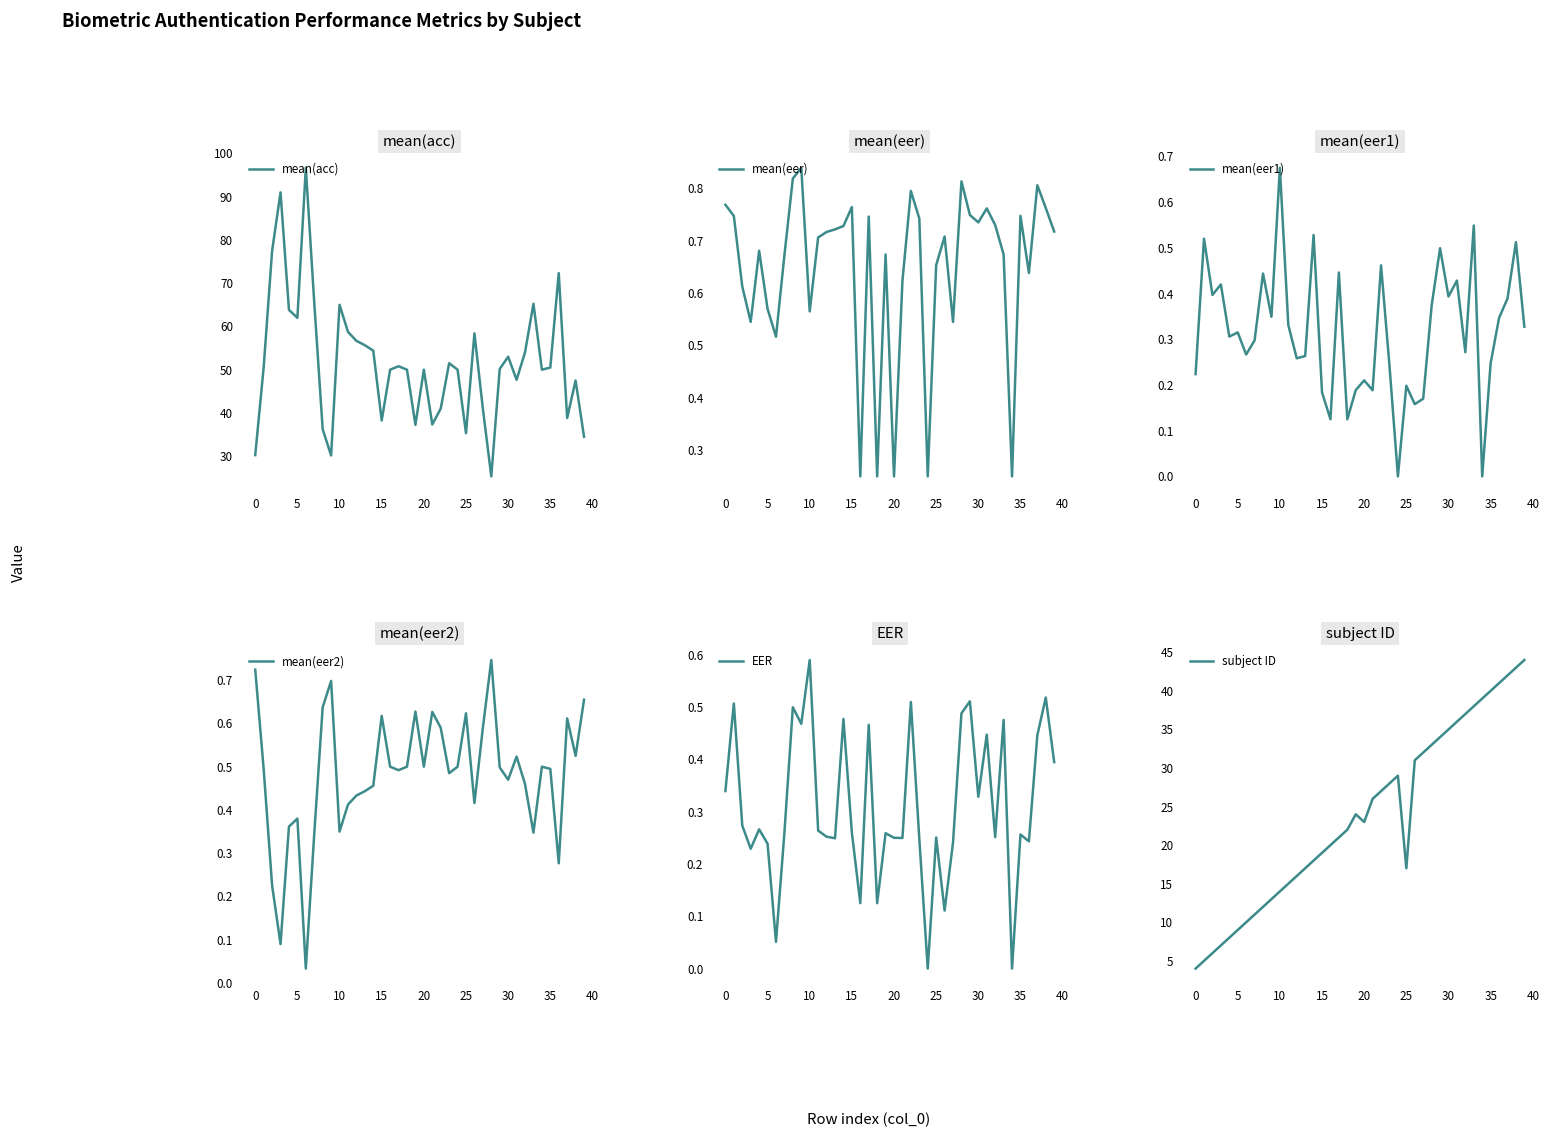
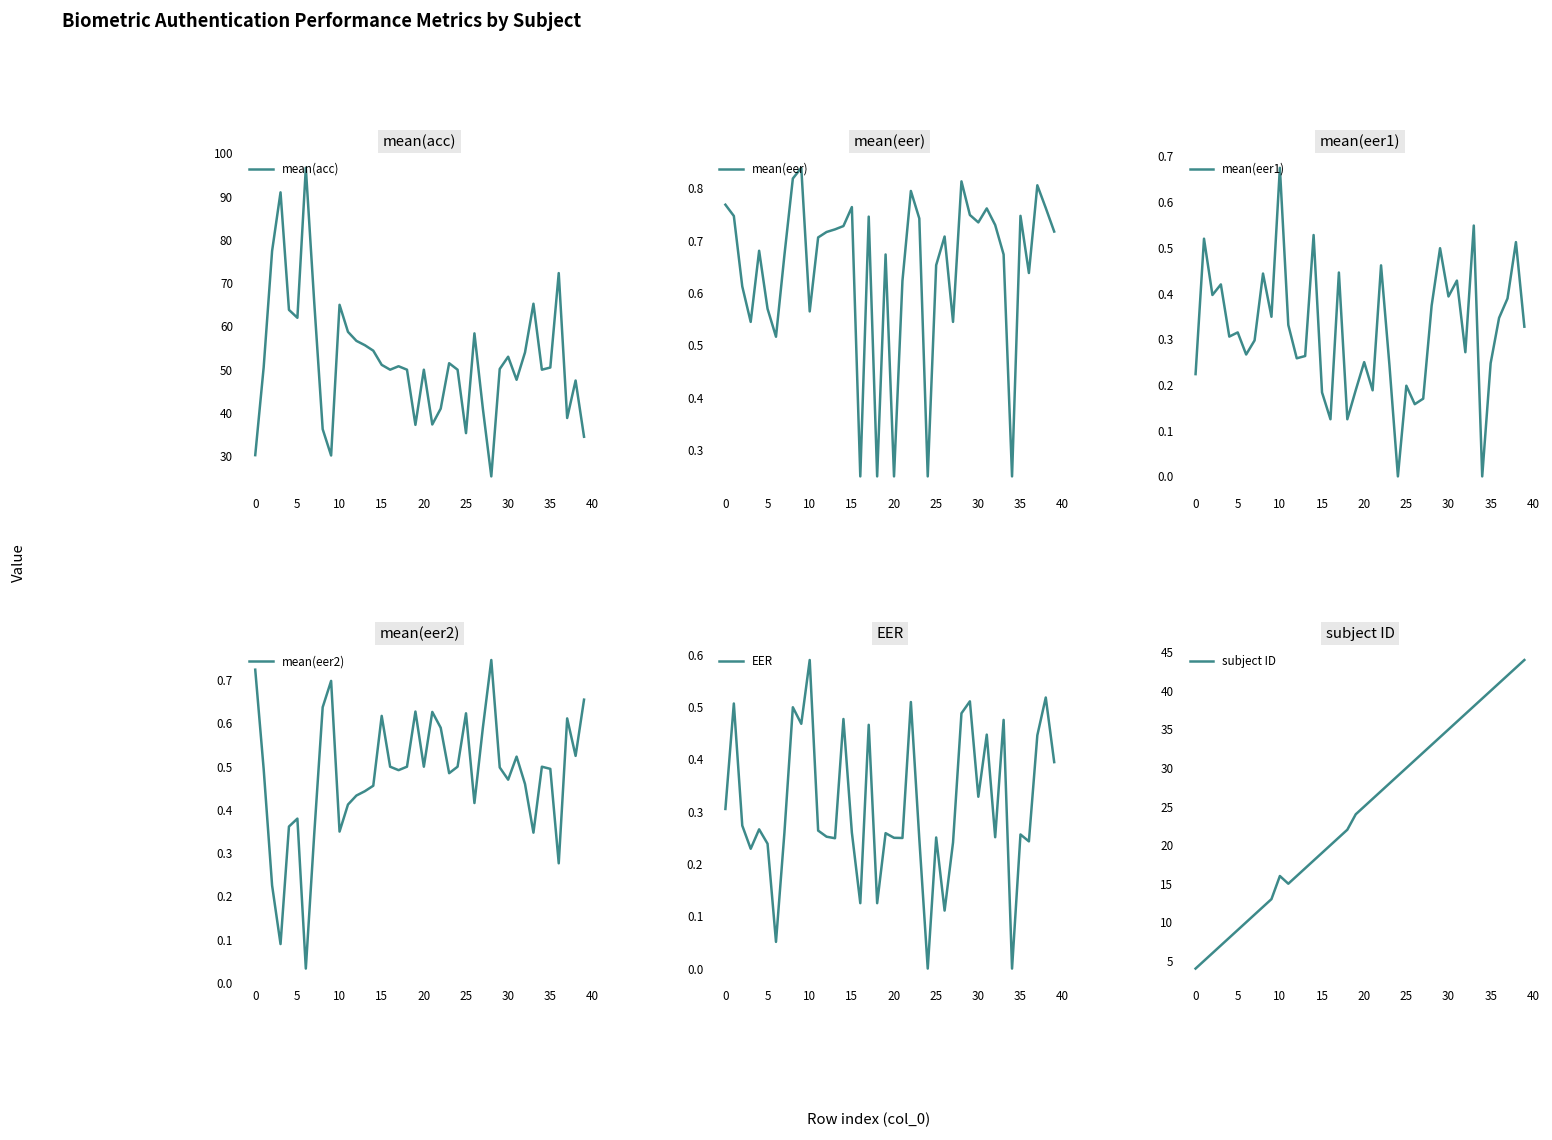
  {
    "mean(acc)": {
      "0": 30,
      "5": 62,
      "10": 65,
-     "15": 38,
+     "15": 51,
      "20": 50,
      "25": 35,
      "30": 53,
      "35": 51
    },
    "mean(eer)": {
      "0": 0.77,
      "5": 0.57,
      "10": 0.57,
      "15": 0.76,
      "20": 0.25,
      "25": 0.65,
      "30": 0.74,
      "35": 0.75
    },
    "mean(eer1)": {
      "0": 0.22,
      "5": 0.32,
      "10": 0.68,
      "15": 0.18,
-     "20": 0.21,
+     "20": 0.25,
      "25": 0.20,
      "30": 0.39,
      "35": 0.25
    },
    "mean(eer2)": {
      "0": 0.72,
      "5": 0.38,
      "10": 0.35,
      "15": 0.62,
      "20": 0.50,
      "25": 0.62,
      "30": 0.47,
      "35": 0.50
    },
    "EER": {
-     "0": 0.34,
+     "0": 0.31,
      "5": 0.24,
      "10": 0.59,
      "15": 0.26,
      "20": 0.25,
      "25": 0.25,
      "30": 0.33,
      "35": 0.26
    },
    "subject ID": {
      "0": 4,
      "5": 9,
-     "10": 14,
+     "10": 16,
      "15": 19,
-     "20": 23,
-     "25": 17,
+     "20": 25,
+     "25": 30,
      "30": 35,
      "35": 40
    }
  }
